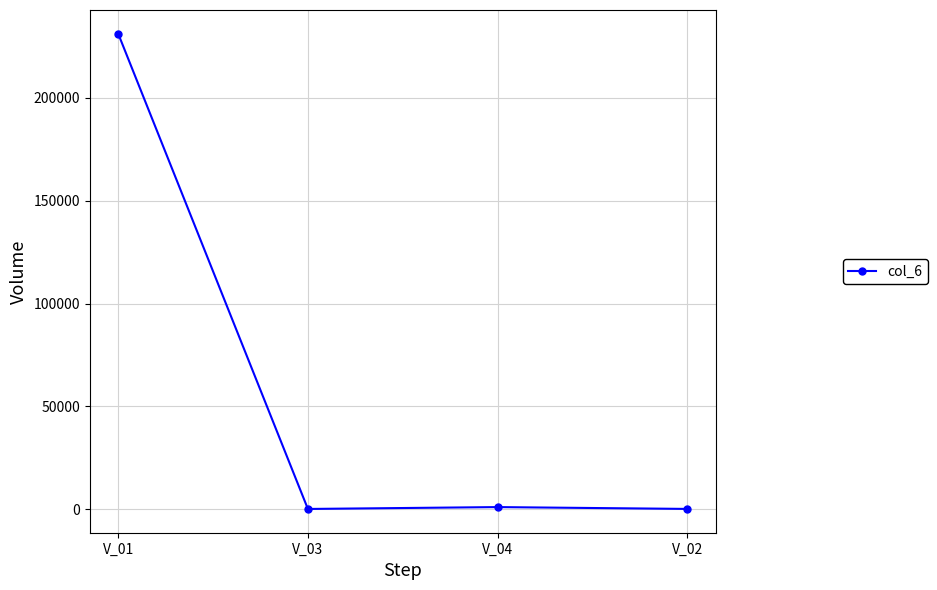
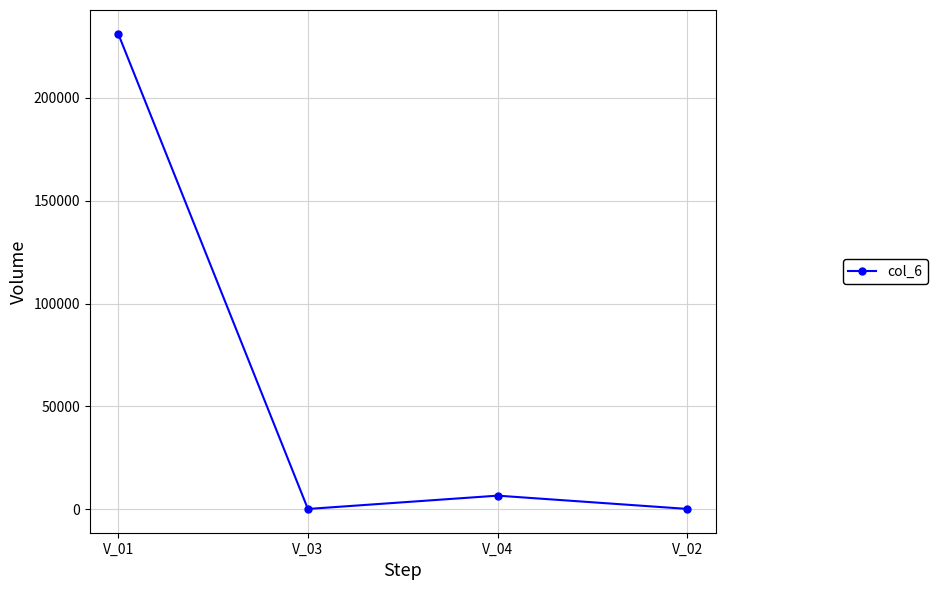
  {
    "V_01": 231000,
    "V_03": 0,
-   "V_04": 1000,
+   "V_04": 7000,
    "V_02": 0
  }
